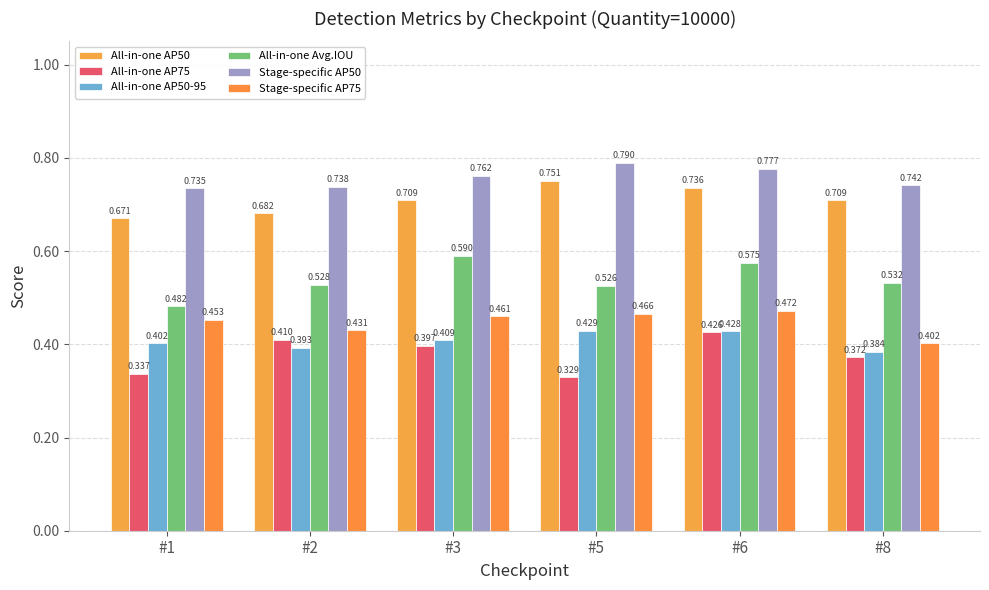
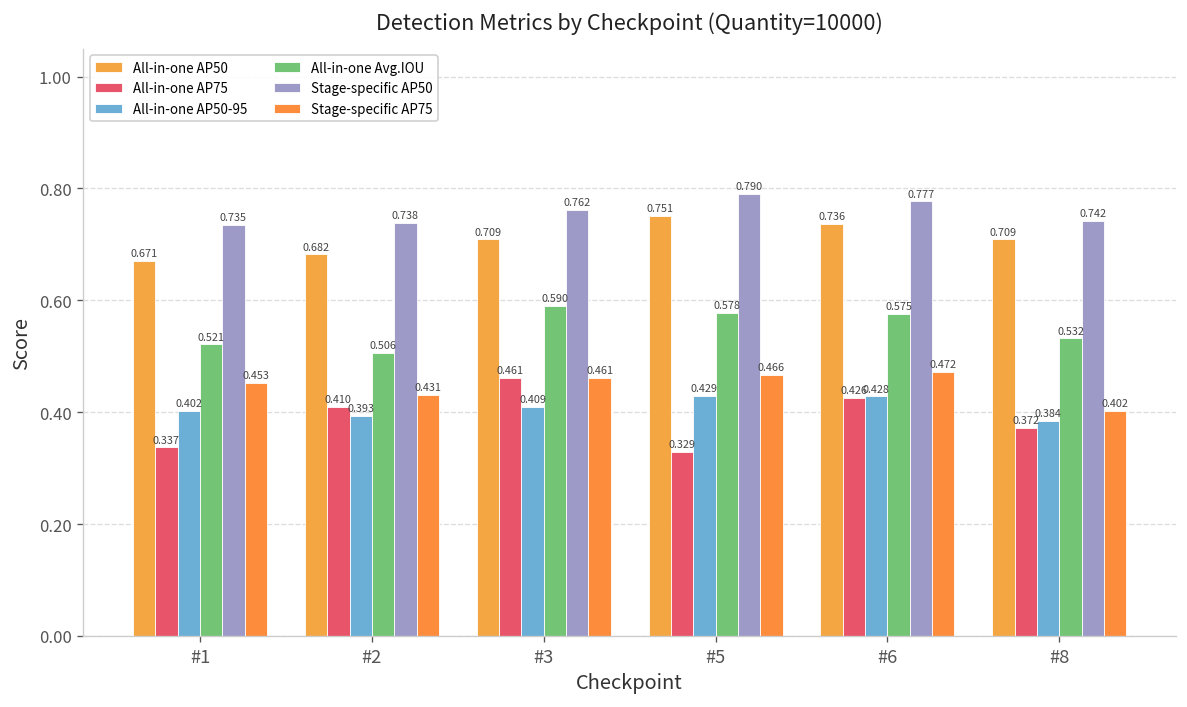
  {
    "All-in-one AP75": {
      "#1": 0.337,
      "#2": 0.410,
-     "#3": 0.397,
+     "#3": 0.461,
      "#5": 0.329,
      "#8": 0.372
    },
    "All-in-one Avg.IOU": {
-     "#1": 0.482,
-     "#2": 0.528,
+     "#1": 0.521,
+     "#2": 0.506,
      "#3": 0.590,
-     "#5": 0.526,
+     "#5": 0.578,
      "#6": 0.575,
      "#8": 0.532
    }
  }
